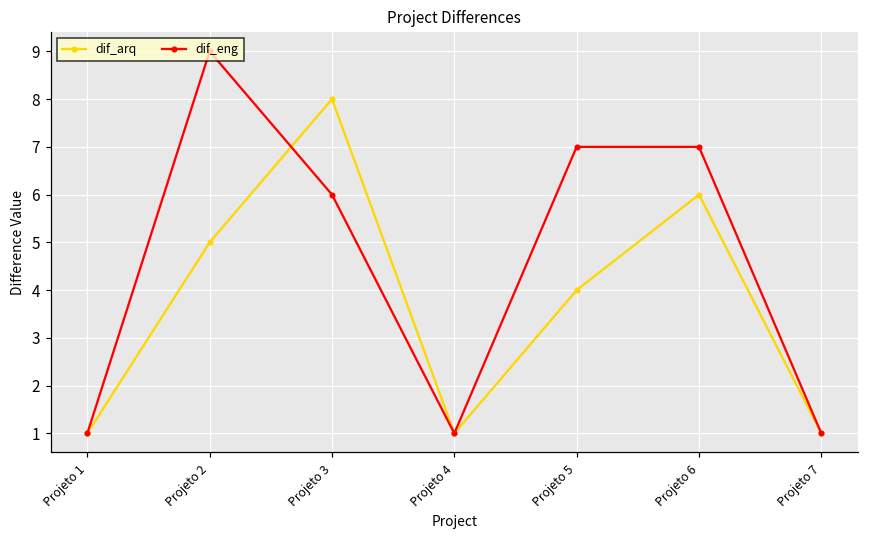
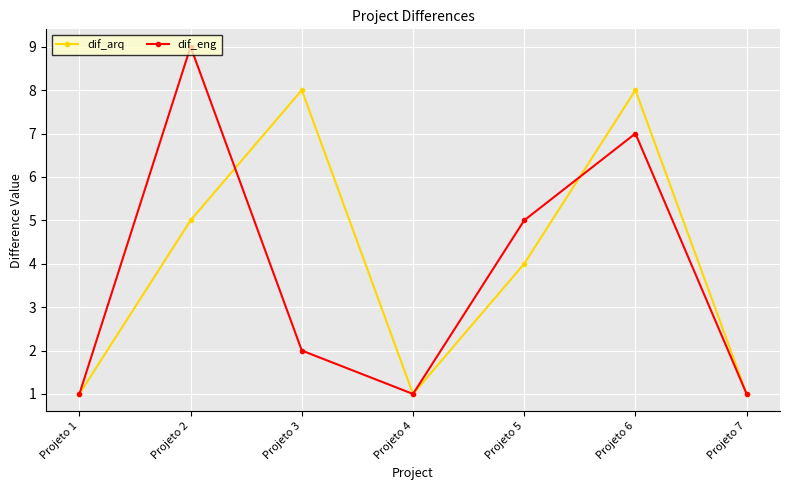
  {
    "dif_arq": {
      "Projeto 2": 5,
      "Projeto 3": 8,
      "Projeto 5": 4,
-     "Projeto 6": 6
+     "Projeto 6": 8
    },
    "dif_eng": {
-     "Projeto 3": 6,
-     "Projeto 5": 7,
+     "Projeto 3": 2,
+     "Projeto 5": 5,
      "Projeto 6": 7
    }
  }
